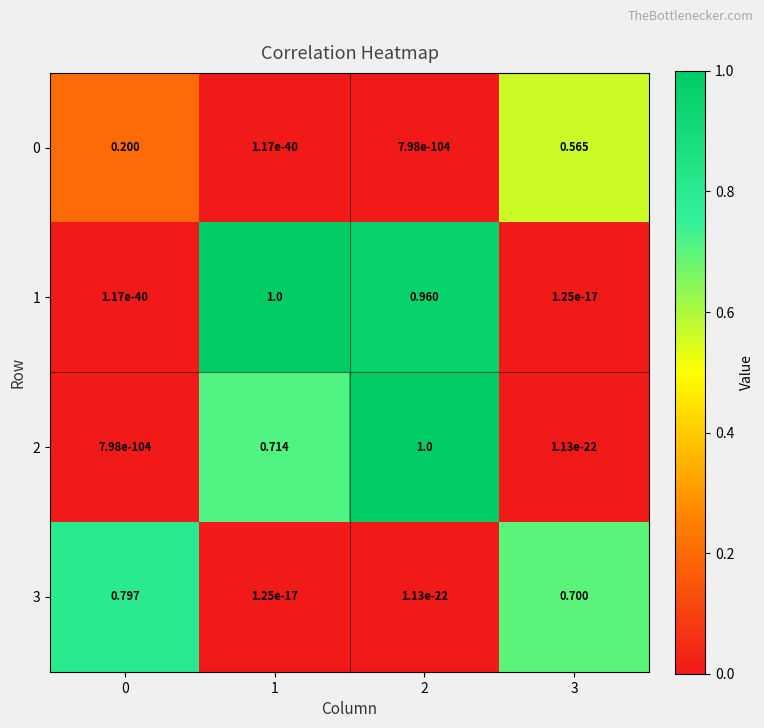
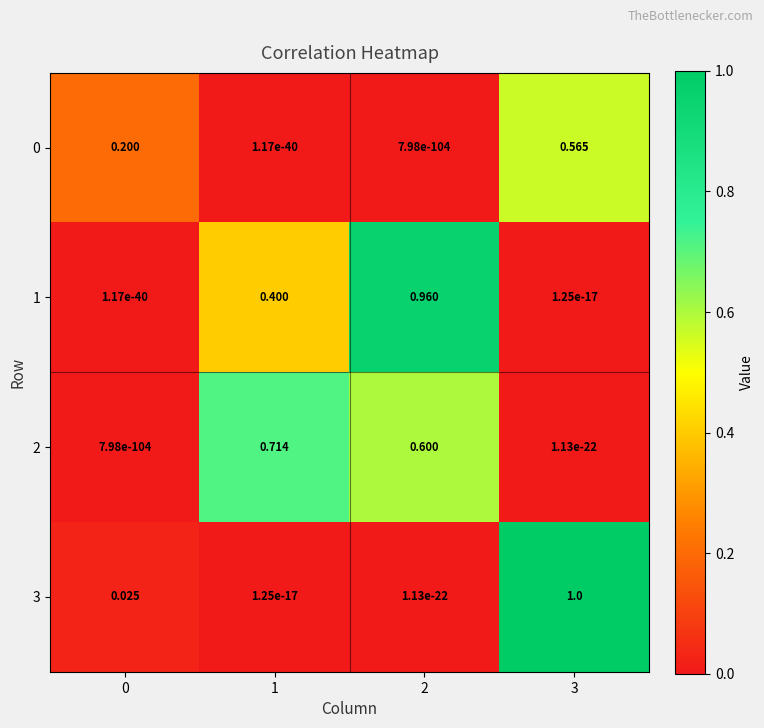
  {
    "0": {
      "0": "0.200",
      "1": "1.17e-40",
      "2": "7.98e-104",
      "3": "0.565"
    },
    "1": {
      "0": "1.17e-40",
-     "1": "1.0",
+     "1": "0.400",
      "2": "0.960",
      "3": "1.25e-17"
    },
    "2": {
      "0": "7.98e-104",
      "1": "0.714",
-     "2": "1.0",
+     "2": "0.600",
      "3": "1.13e-22"
    },
    "3": {
-     "0": "0.797",
+     "0": "0.025",
      "1": "1.25e-17",
      "2": "1.13e-22",
-     "3": "0.700"
+     "3": "1.0"
    }
  }
